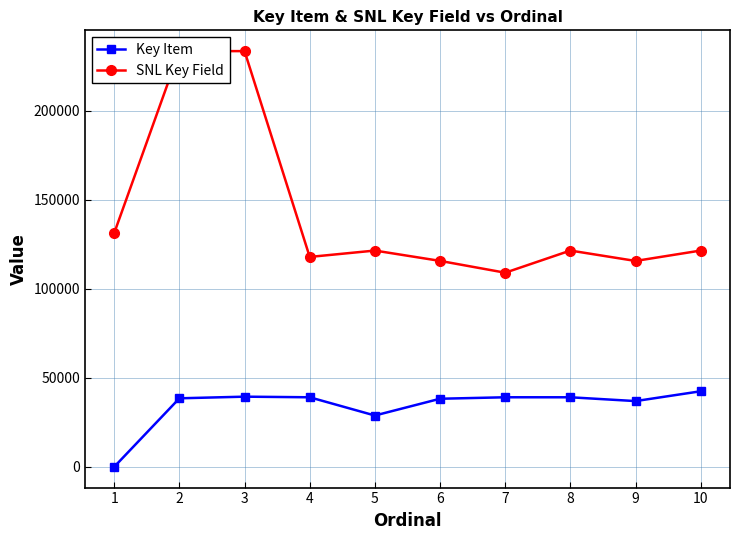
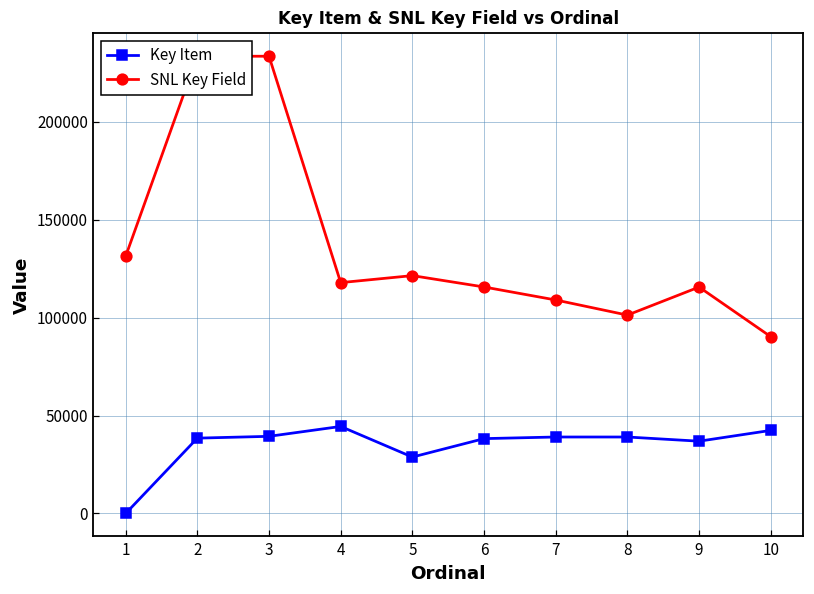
  {
    "Key Item": {
      "1": 0,
      "2": 38000,
      "3": 39000,
-     "4": 39000,
+     "4": 44000,
      "5": 29000,
      "6": 38000,
      "7": 39000,
      "8": 39000,
      "9": 37000,
      "10": 42000
    },
    "SNL Key Field": {
      "1": 131000,
      "3": 234000,
      "4": 118000,
      "5": 121000,
      "6": 116000,
      "7": 109000,
-     "8": 121000,
+     "8": 101000,
      "9": 116000,
-     "10": 121000
+     "10": 90000
    }
  }
